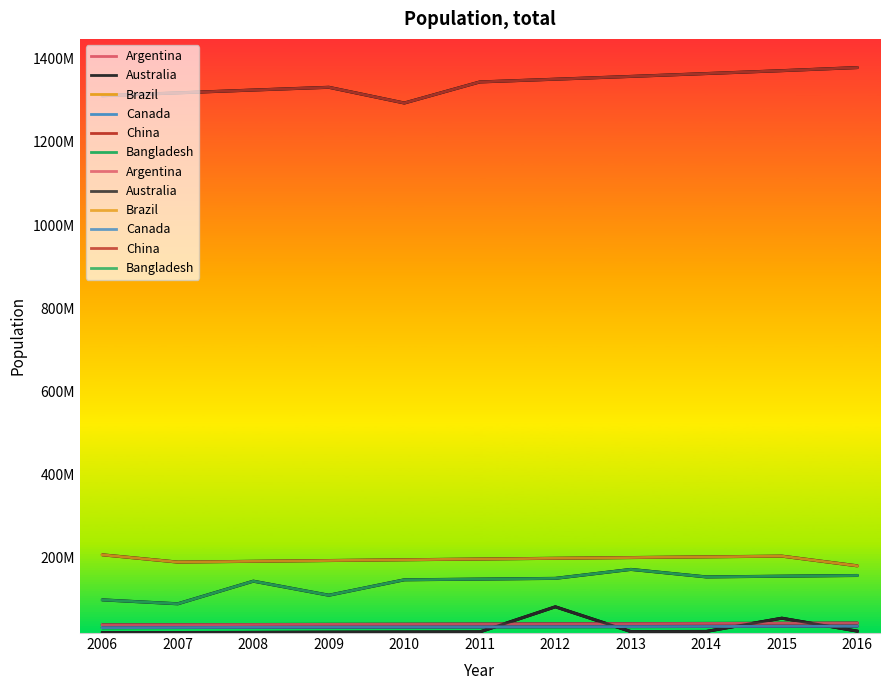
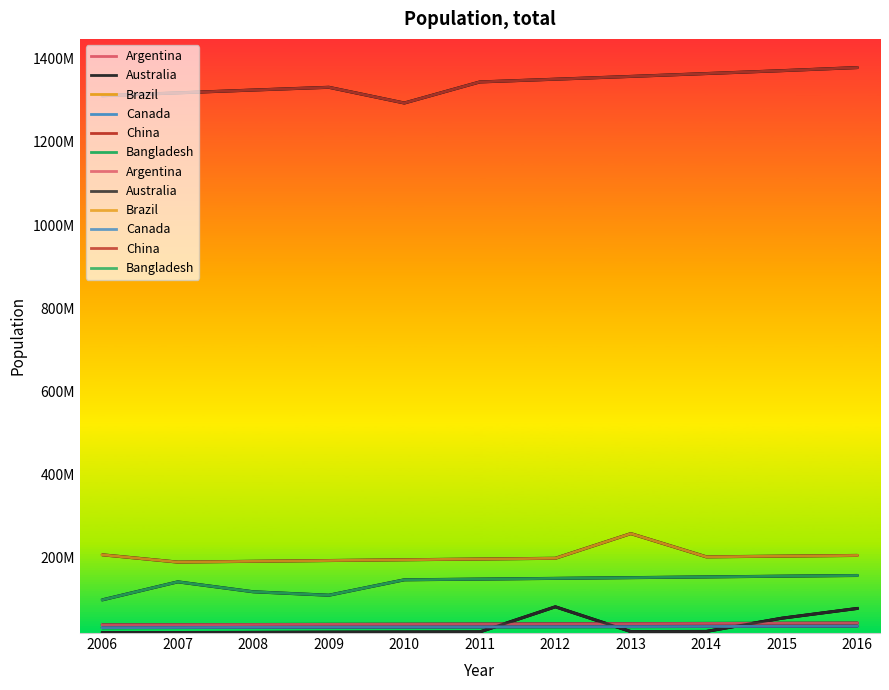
  {
    "Argentina": {
      "2006": 40000000,
      "2007": 40000000,
      "2008": 40000000,
      "2009": 40000000,
      "2010": 40000000,
      "2011": 40000000,
      "2012": 40000000,
      "2013": 40000000,
      "2014": 40000000,
      "2015": 40000000,
      "2016": 40000000
    },
    "Australia": {
      "2006": 20000000,
      "2007": 20000000,
      "2008": 20000000,
      "2009": 20000000,
      "2010": 20000000,
      "2011": 20000000,
      "2012": 80000000,
      "2013": 20000000,
      "2014": 20000000,
      "2015": 60000000,
-     "2016": 20000000
+     "2016": 80000000
    },
    "Brazil": {
      "2006": 210000000,
      "2007": 190000000,
      "2008": 190000000,
      "2009": 190000000,
      "2010": 200000000,
      "2011": 200000000,
      "2012": 200000000,
-     "2013": 200000000,
+     "2013": 260000000,
      "2014": 200000000,
      "2015": 200000000,
-     "2016": 180000000
+     "2016": 210000000
    },
    "Canada": {
      "2006": 30000000,
      "2007": 30000000,
      "2008": 30000000,
      "2009": 30000000,
      "2010": 30000000,
      "2011": 30000000,
      "2012": 30000000,
      "2013": 40000000,
      "2014": 40000000,
      "2015": 40000000,
      "2016": 40000000
    },
    "China": {
      "2008": 1320000000,
      "2009": 1330000000,
      "2010": 1290000000,
      "2011": 1340000000,
      "2012": 1350000000,
      "2013": 1360000000,
      "2014": 1360000000,
      "2015": 1370000000,
      "2016": 1380000000
    },
    "Bangladesh": {
      "2006": 100000000,
-     "2007": 90000000,
-     "2008": 140000000,
+     "2007": 140000000,
+     "2008": 120000000,
      "2009": 110000000,
      "2010": 150000000,
      "2011": 150000000,
      "2012": 150000000,
-     "2013": 170000000,
+     "2013": 150000000,
      "2014": 150000000,
      "2015": 160000000,
      "2016": 160000000
    }
  }
